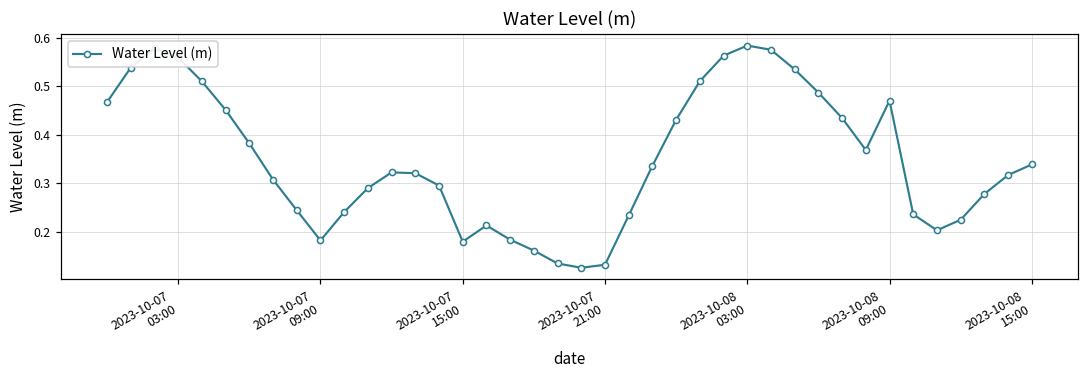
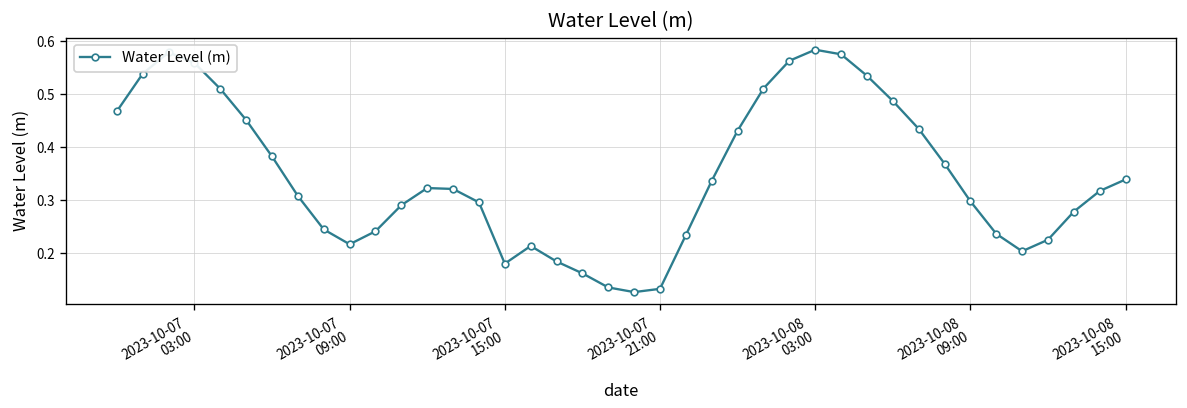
  {
-   "2023-10-07 09:00": 0.18,
+   "2023-10-07 09:00": 0.22,
    "2023-10-07 15:00": 0.18,
    "2023-10-07 21:00": 0.13,
    "2023-10-08 03:00": 0.58,
-   "2023-10-08 09:00": 0.47,
+   "2023-10-08 09:00": 0.30,
    "2023-10-08 15:00": 0.34
  }
